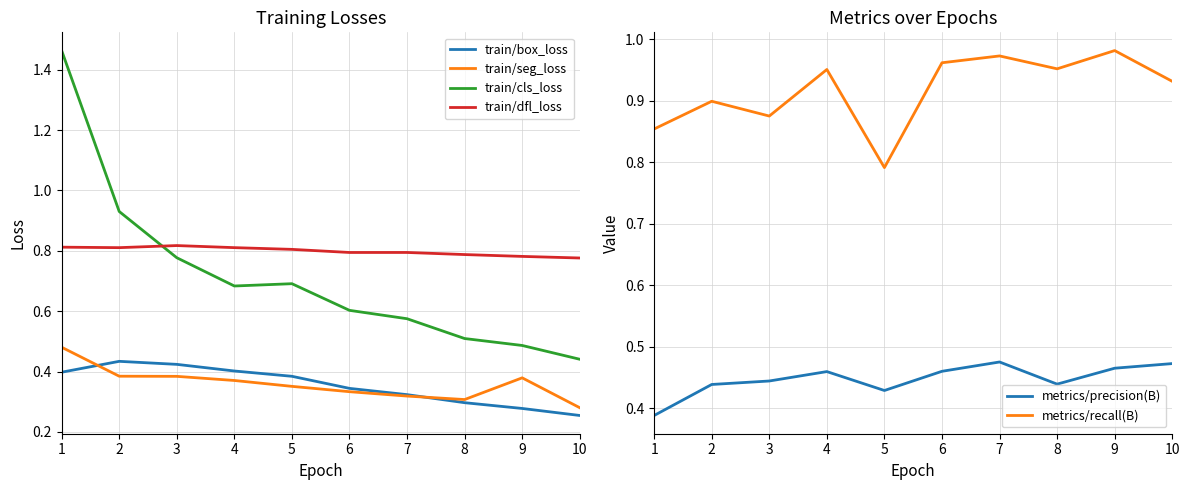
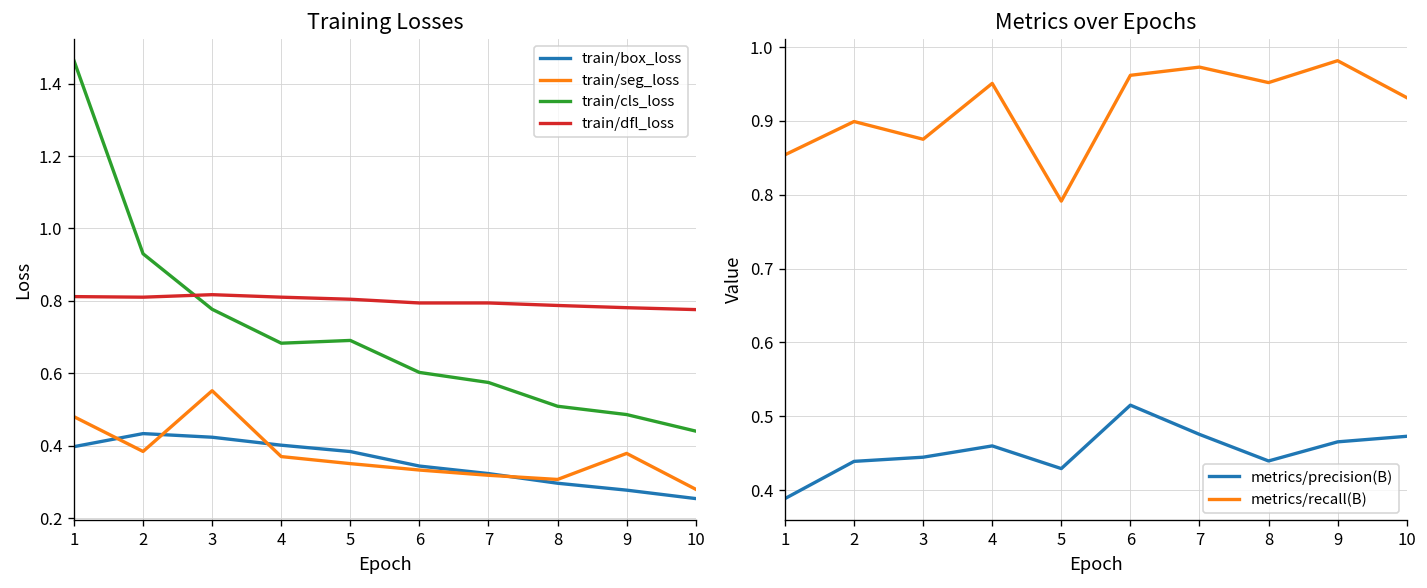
  {
    "Training Losses": {
      "train/box_loss": {
        "1": 0.40,
        "2": 0.43,
        "3": 0.42,
        "4": 0.40,
        "5": 0.38,
        "6": 0.34,
        "8": 0.30,
        "9": 0.28,
        "10": 0.25
      },
      "train/seg_loss": {
        "1": 0.48,
        "2": 0.38,
-       "3": 0.38,
+       "3": 0.55,
        "4": 0.37,
        "5": 0.35,
        "6": 0.33,
        "8": 0.31,
        "9": 0.38,
        "10": 0.28
      },
      "train/cls_loss": {
        "1": 1.46,
        "2": 0.93,
        "3": 0.78,
        "4": 0.68,
        "5": 0.69,
        "6": 0.60,
        "7": 0.57,
        "8": 0.51,
        "9": 0.49,
        "10": 0.44
      },
      "train/dfl_loss": {
        "1": 0.81,
        "2": 0.81,
        "3": 0.82,
        "4": 0.81,
        "5": 0.80,
        "6": 0.79,
        "7": 0.79,
        "8": 0.79,
        "9": 0.78,
        "10": 0.78
      }
    },
    "Metrics over Epochs": {
      "metrics/precision(B)": {
        "1": 0.39,
        "2": 0.44,
        "3": 0.44,
        "4": 0.46,
        "5": 0.43,
-       "6": 0.46,
+       "6": 0.51,
        "7": 0.48,
        "8": 0.44,
        "9": 0.47,
        "10": 0.47
      },
      "metrics/recall(B)": {
        "1": 0.85,
        "2": 0.90,
        "3": 0.88,
        "4": 0.95,
        "5": 0.79,
        "6": 0.96,
        "7": 0.97,
        "8": 0.95,
        "9": 0.98,
        "10": 0.93
      }
    }
  }
